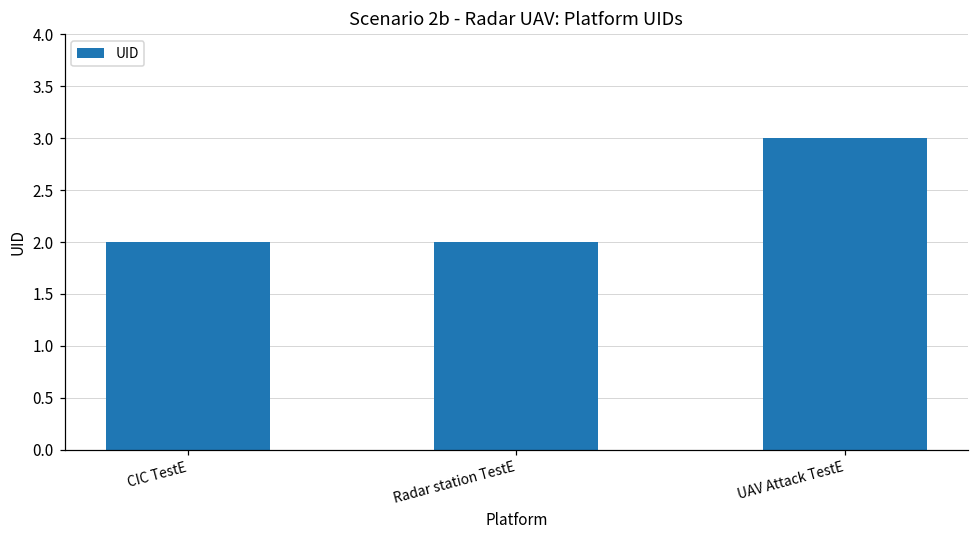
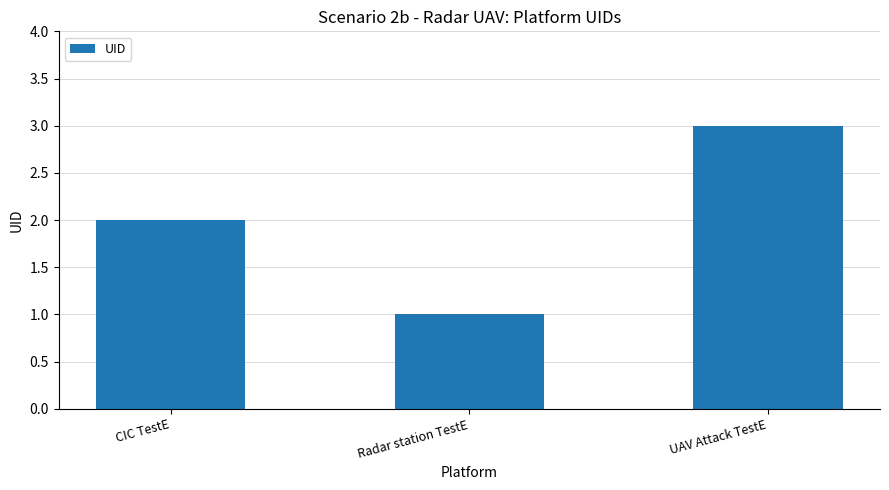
  {
    "CIC TestE": 2,
-   "Radar station TestE": 2,
+   "Radar station TestE": 1,
    "UAV Attack TestE": 3
  }
